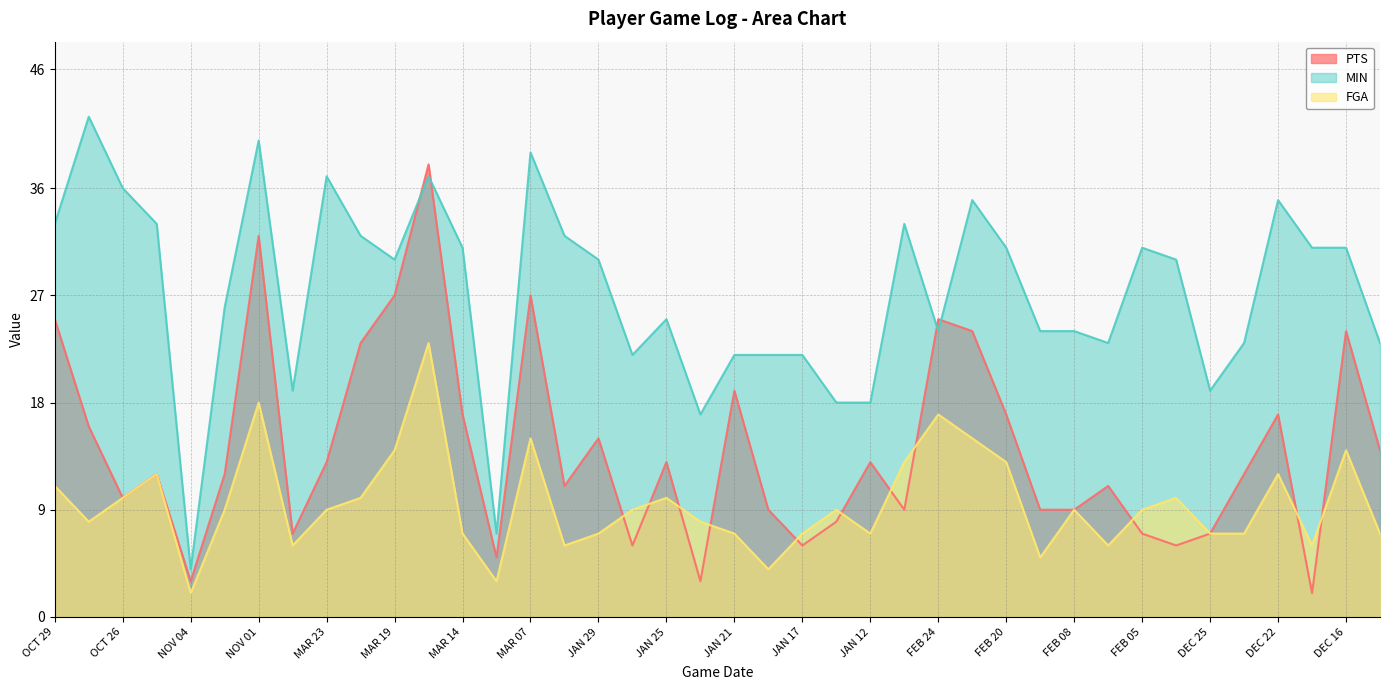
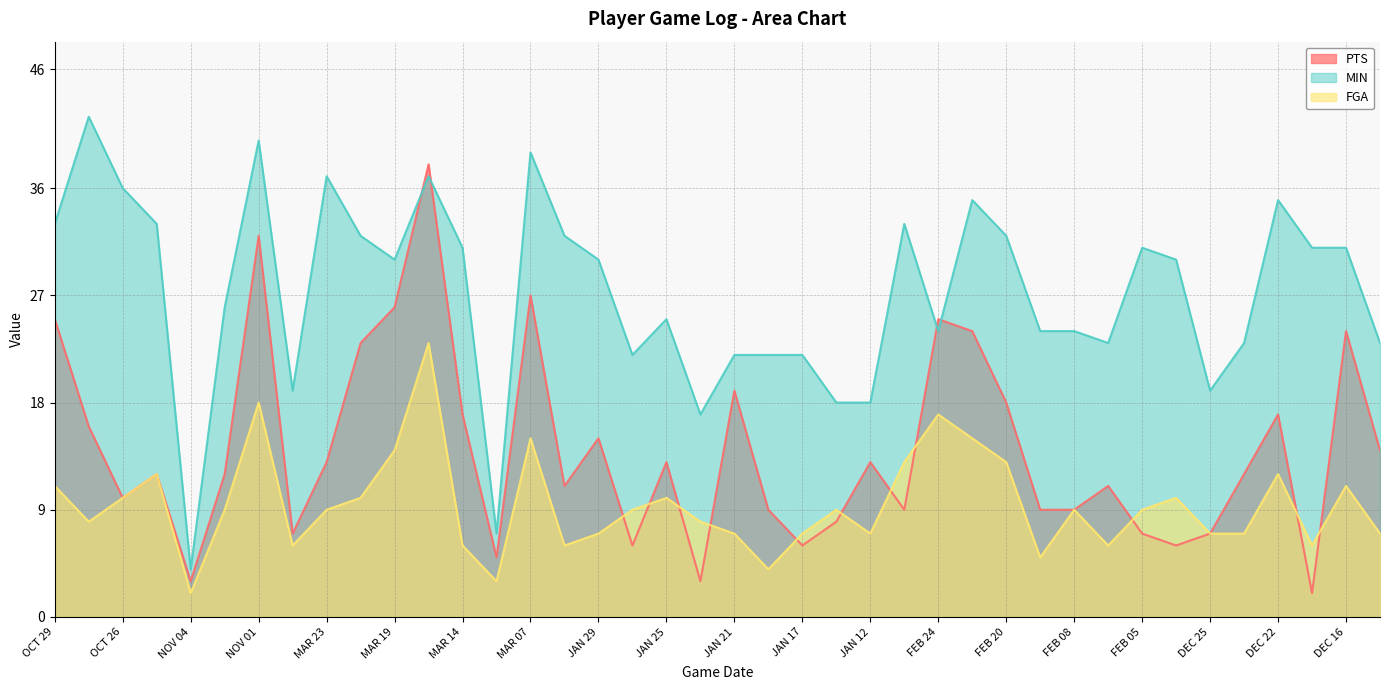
  {
    "PTS": {
      "OCT 29": 25,
      "NOV 04": 3,
      "NOV 01": 32,
      "MAR 23": 13,
-     "MAR 19": 27,
+     "MAR 19": 26,
      "MAR 14": 17,
      "MAR 07": 27,
      "JAN 29": 15,
      "JAN 25": 13,
      "JAN 21": 19,
      "JAN 17": 6,
      "JAN 12": 13,
      "FEB 24": 25,
-     "FEB 20": 17,
+     "FEB 20": 18,
      "FEB 05": 7,
      "DEC 22": 17,
      "DEC 16": 24
    },
    "MIN": {
      "OCT 29": 33,
      "OCT 26": 36,
      "NOV 04": 4,
      "NOV 01": 40,
      "MAR 23": 37,
      "MAR 19": 30,
      "MAR 14": 31,
      "MAR 07": 39,
      "JAN 29": 30,
      "JAN 25": 25,
      "JAN 21": 22,
      "JAN 17": 22,
      "JAN 12": 18,
      "FEB 24": 24,
-     "FEB 20": 31,
+     "FEB 20": 32,
      "FEB 08": 24,
      "FEB 05": 31,
      "DEC 25": 19,
      "DEC 22": 35,
      "DEC 16": 31
    },
    "FGA": {
      "OCT 29": 11,
      "NOV 04": 2,
      "NOV 01": 18,
      "MAR 23": 9,
      "MAR 19": 14,
-     "MAR 14": 7,
+     "MAR 14": 6,
      "MAR 07": 15,
      "JAN 29": 7,
      "JAN 25": 10,
      "JAN 21": 7,
      "JAN 17": 7,
      "JAN 12": 7,
      "FEB 24": 17,
      "FEB 20": 13,
      "FEB 05": 9,
      "DEC 22": 12,
-     "DEC 16": 14
+     "DEC 16": 11
    }
  }
